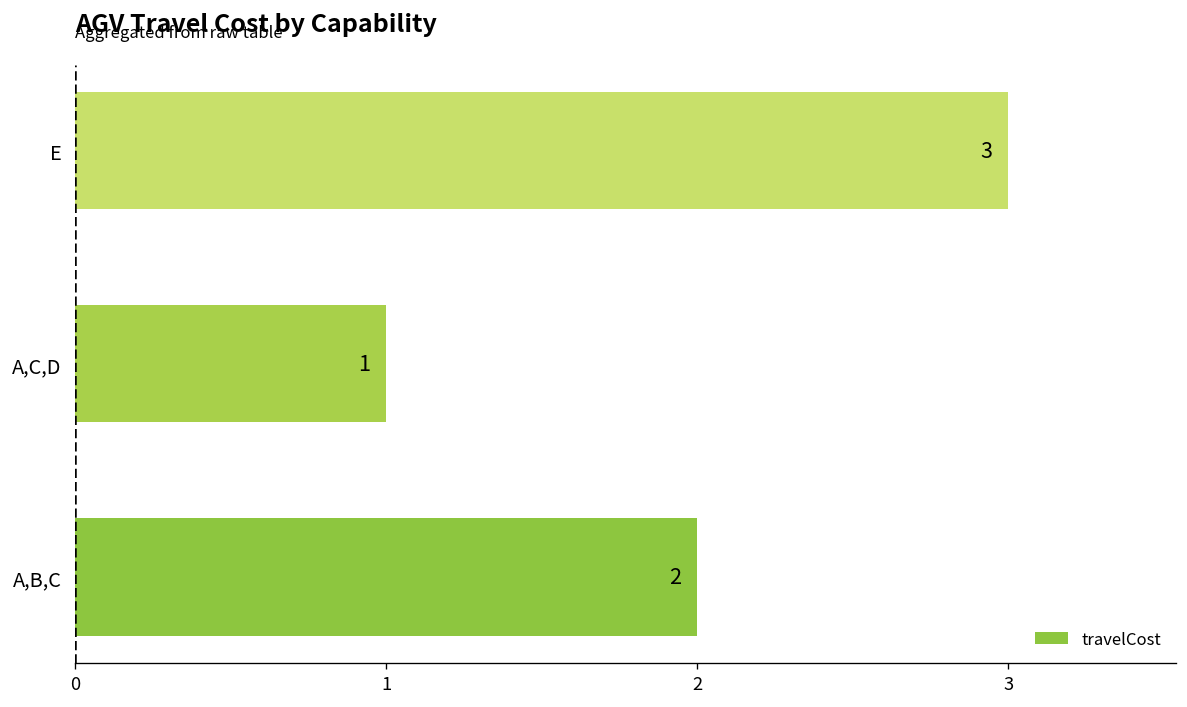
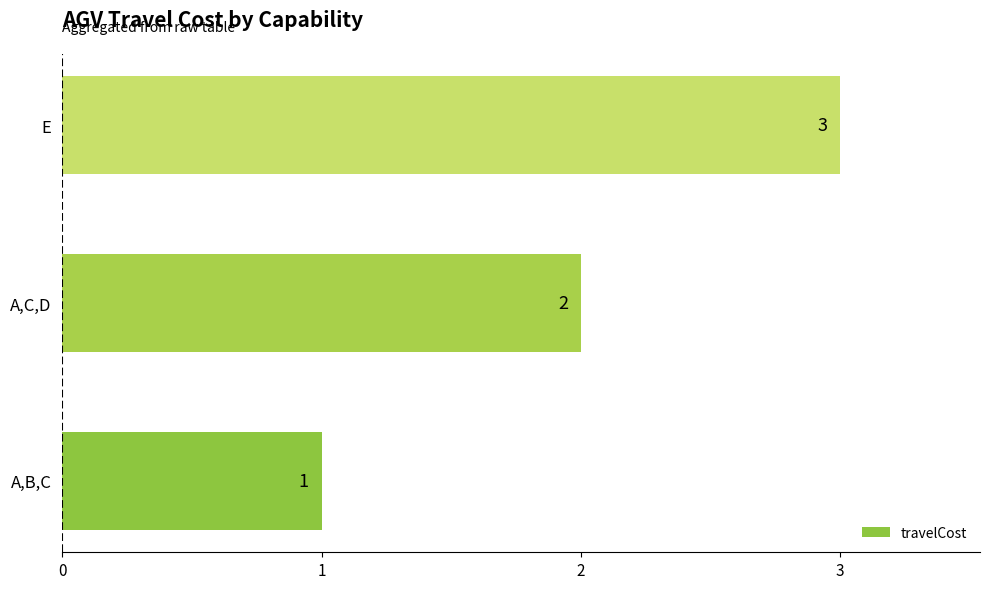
  {
    "E": 3,
-   "A,C,D": 1,
-   "A,B,C": 2
+   "A,C,D": 2,
+   "A,B,C": 1
  }
